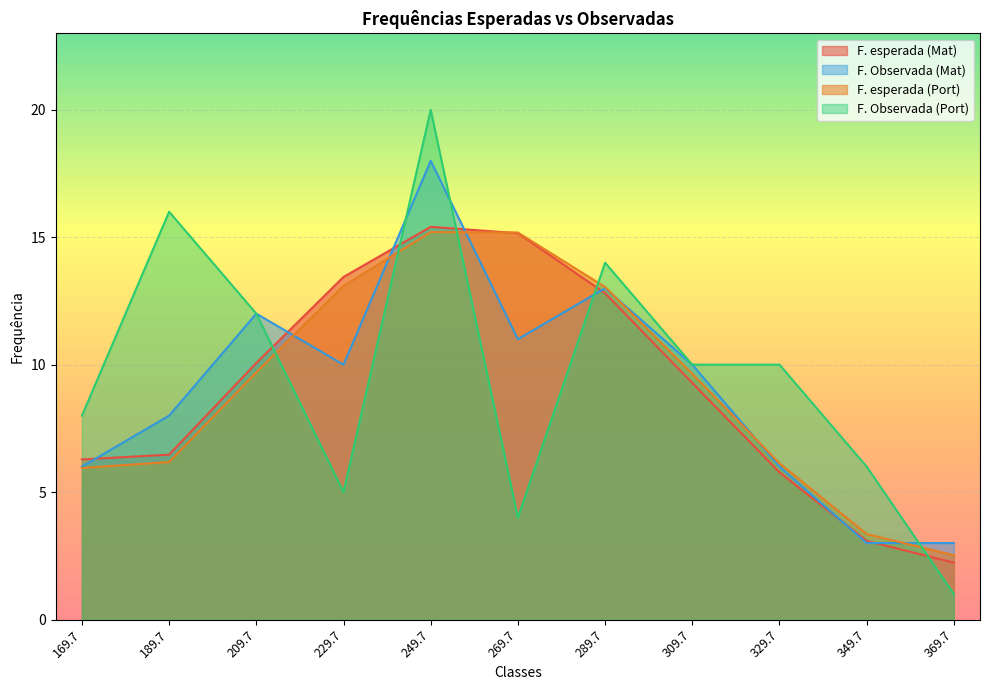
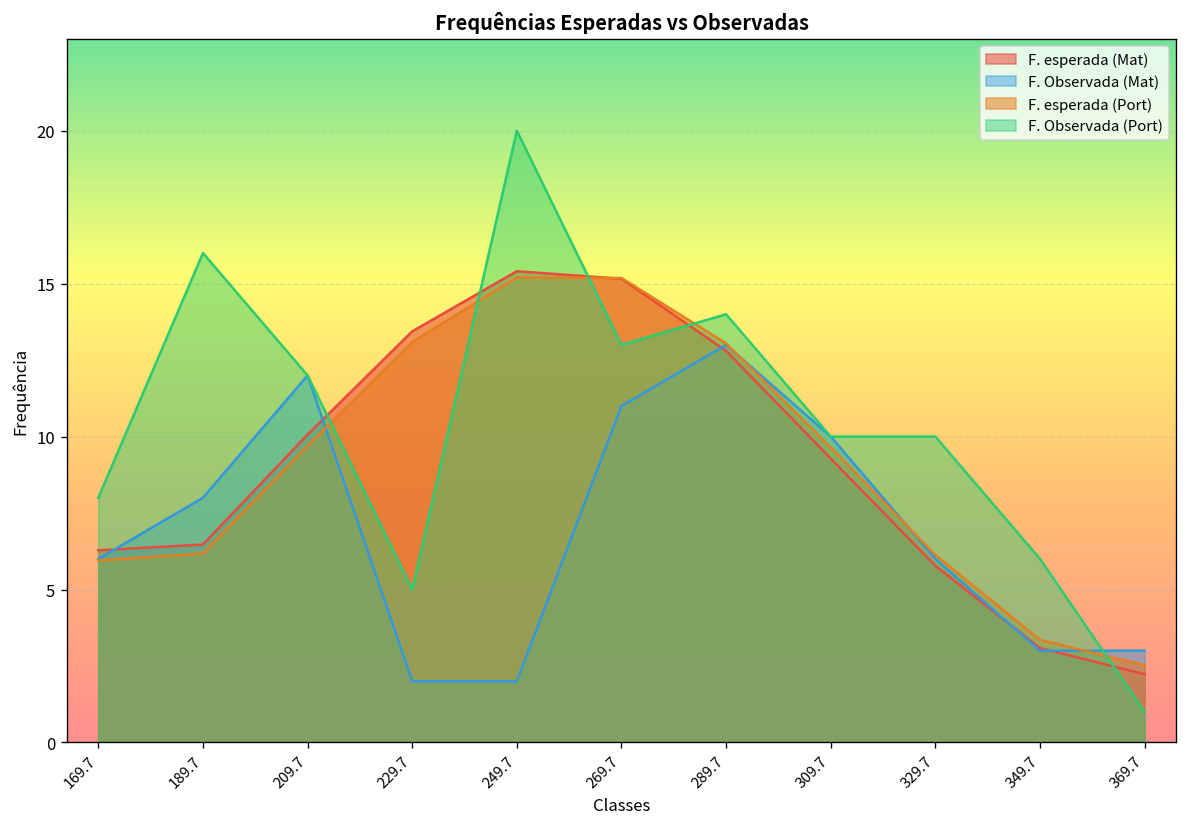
  {
    "F. Observada (Mat)": {
      "189.7": 8,
-     "229.7": 10,
-     "249.7": 18,
+     "229.7": 2,
+     "249.7": 2,
      "269.7": 11,
      "329.7": 6,
      "369.7": 3
    },
    "F. Observada (Port)": {
      "169.7": 8,
      "189.7": 16,
      "229.7": 5,
      "249.7": 20,
-     "269.7": 4,
+     "269.7": 13,
      "289.7": 14,
      "329.7": 10,
      "349.7": 6,
      "369.7": 1
    }
  }
